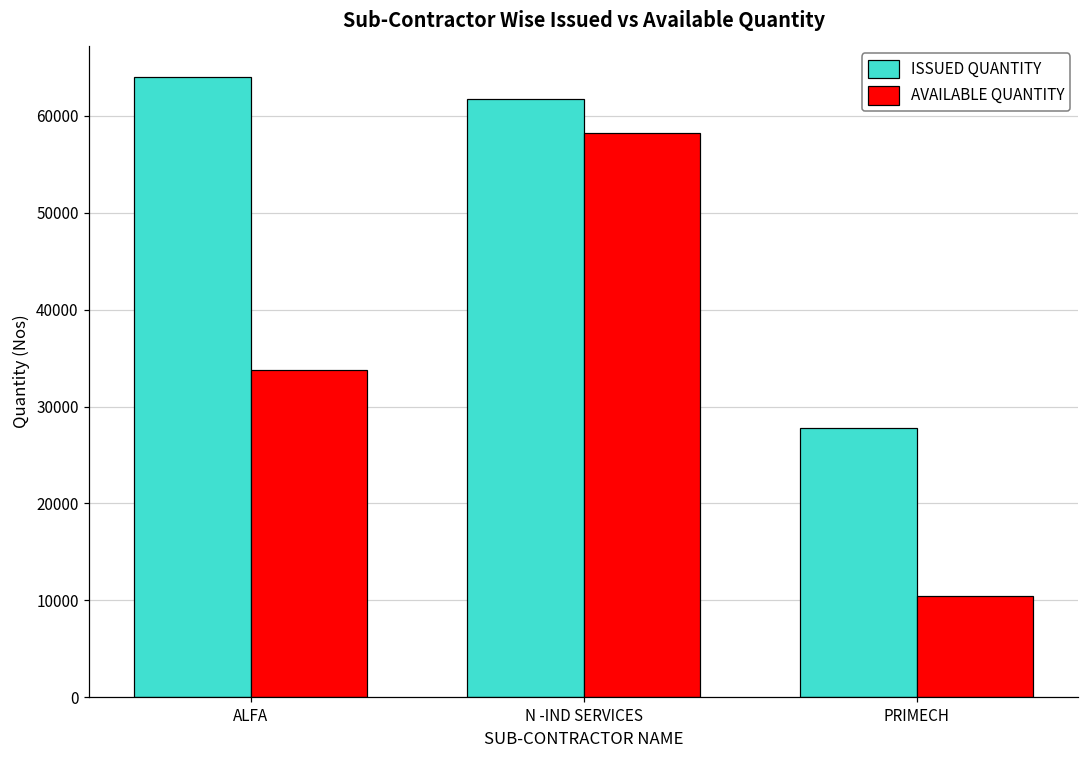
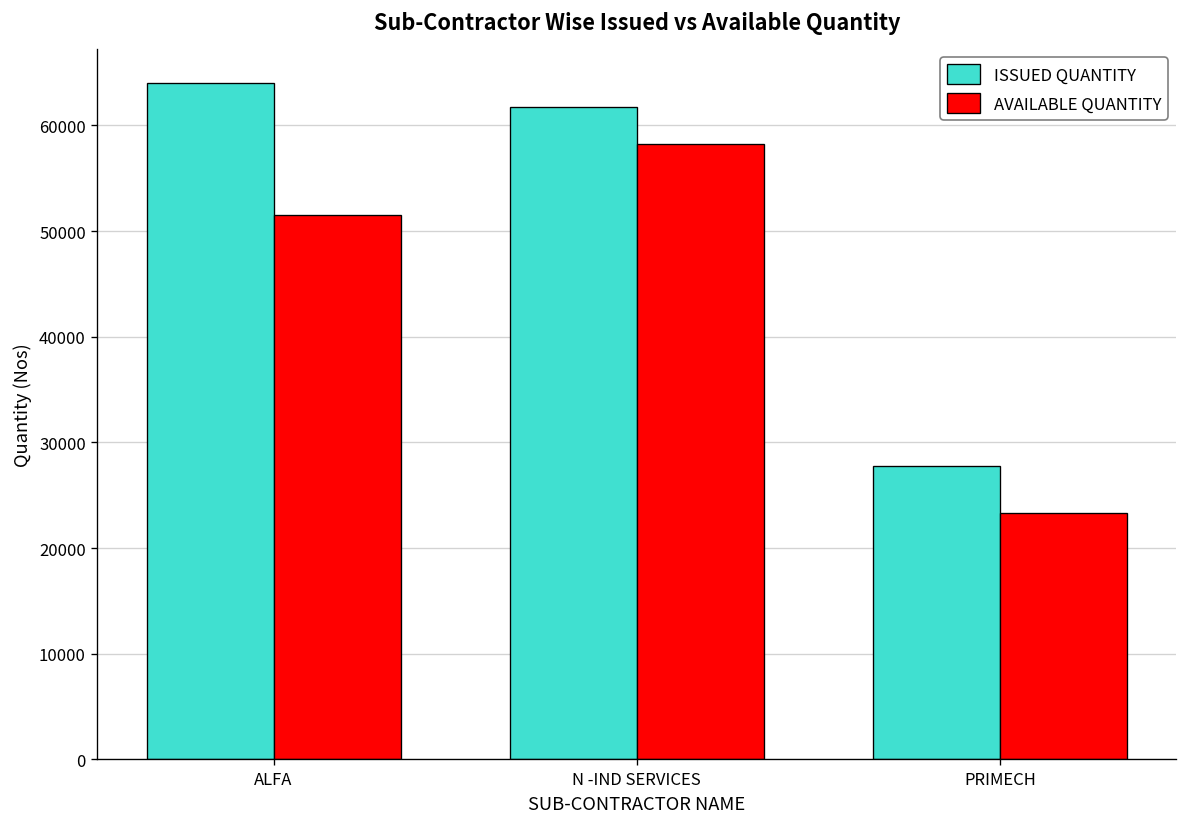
  {
    "ISSUED QUANTITY": {
      "ALFA": 64000,
      "N -IND SERVICES": 62000,
      "PRIMECH": 28000
    },
    "AVAILABLE QUANTITY": {
-     "ALFA": 34000,
+     "ALFA": 52000,
      "N -IND SERVICES": 58000,
-     "PRIMECH": 10000
+     "PRIMECH": 23000
    }
  }
